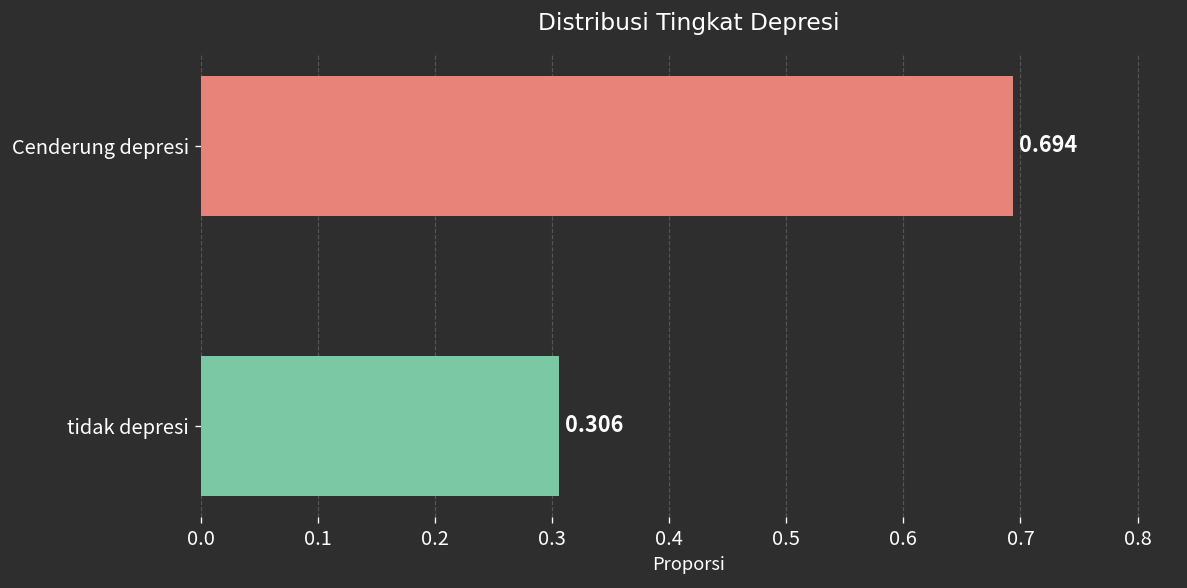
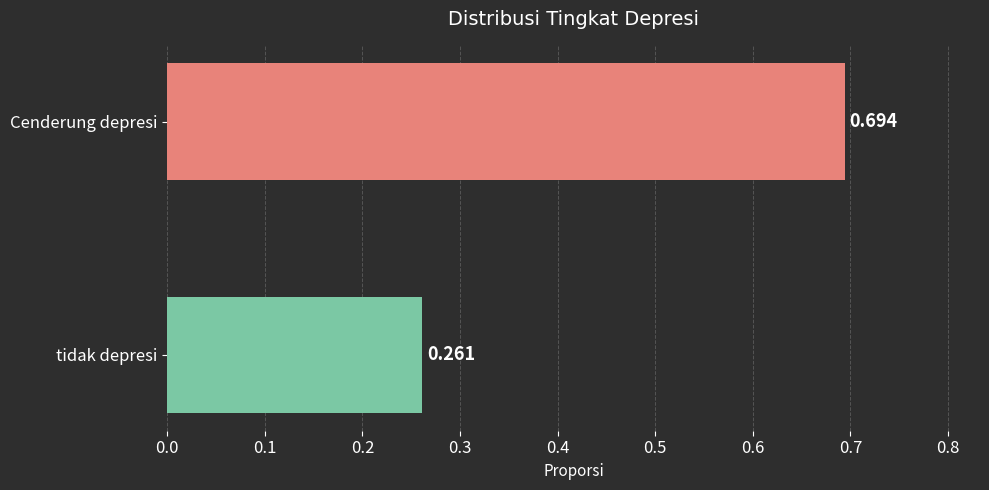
  {
    "Cenderung depresi": 0.694,
-   "tidak depresi": 0.306
+   "tidak depresi": 0.261
  }
